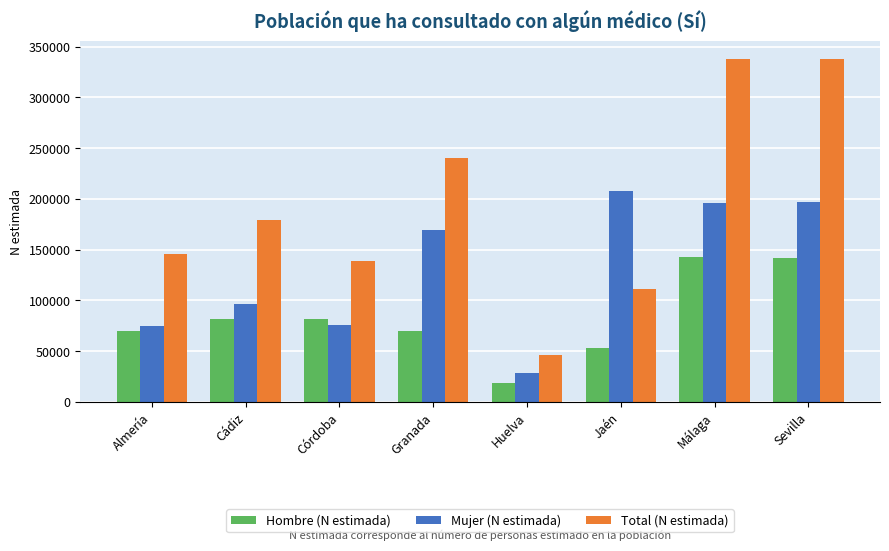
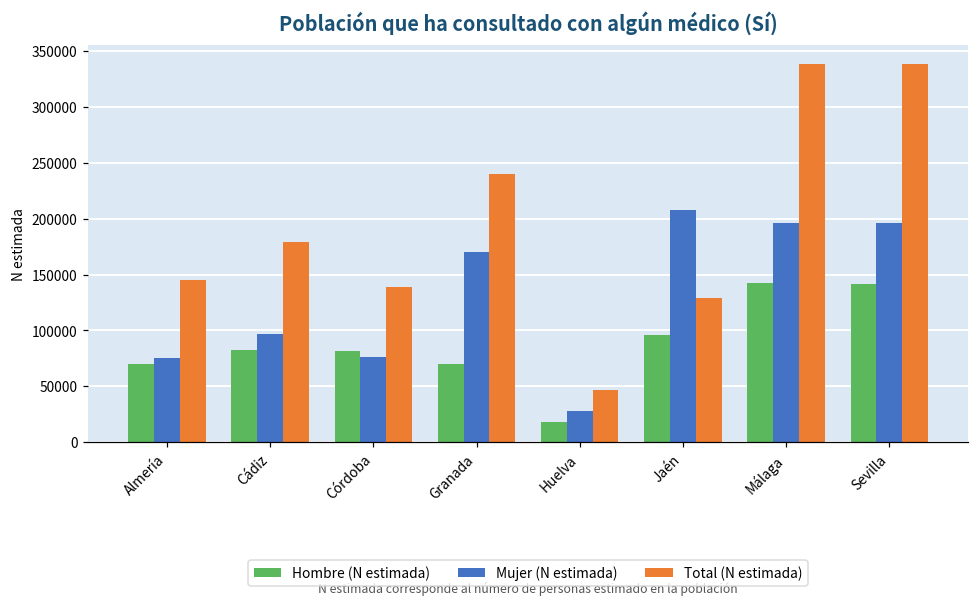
  {
    "Hombre (N estimada)": {
      "Almería": 70000,
      "Cádiz": 82000,
      "Córdoba": 82000,
      "Granada": 70000,
      "Huelva": 18000,
-     "Jaén": 53000,
+     "Jaén": 96000,
      "Málaga": 143000,
      "Sevilla": 142000
    },
    "Mujer (N estimada)": {
      "Almería": 75000,
      "Cádiz": 97000,
      "Córdoba": 76000,
      "Granada": 170000,
      "Huelva": 28000,
      "Jaén": 207000,
      "Málaga": 196000,
      "Sevilla": 197000
    },
    "Total (N estimada)": {
      "Almería": 145000,
      "Cádiz": 179000,
      "Córdoba": 139000,
      "Granada": 240000,
      "Huelva": 47000,
-     "Jaén": 111000,
+     "Jaén": 129000,
      "Málaga": 338000,
      "Sevilla": 338000
    }
  }
